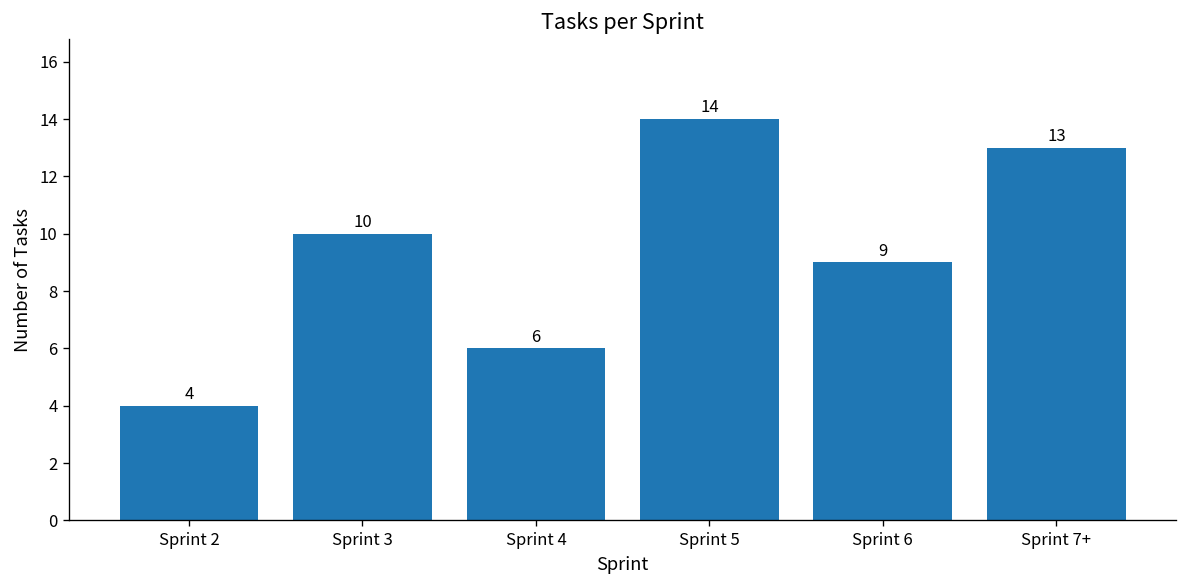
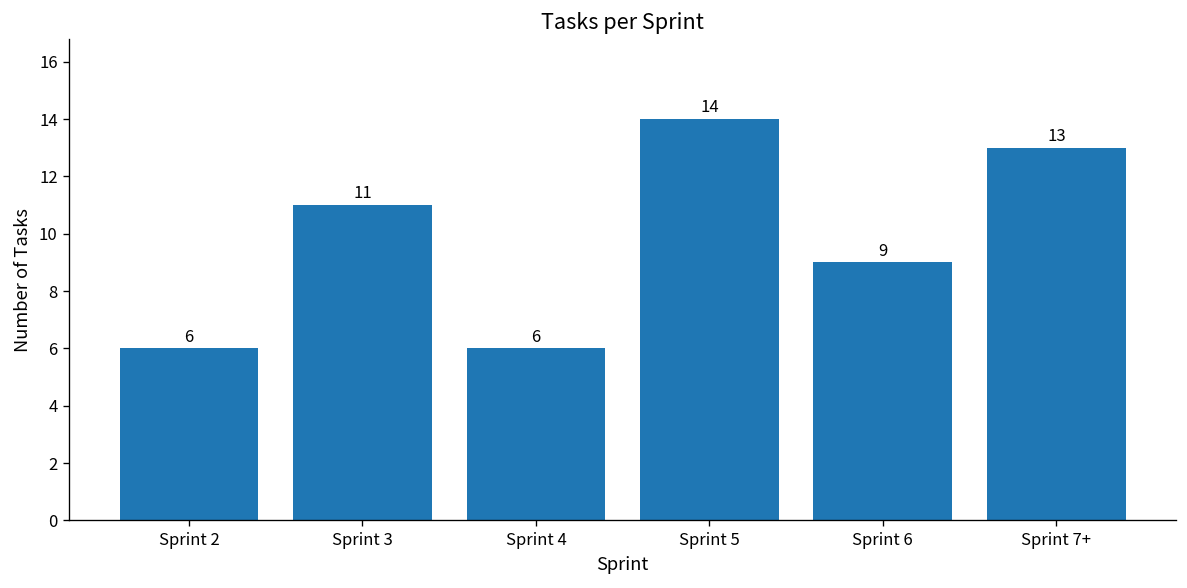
  {
-   "Sprint 2": 4,
-   "Sprint 3": 10,
+   "Sprint 2": 6,
+   "Sprint 3": 11,
    "Sprint 4": 6,
    "Sprint 5": 14,
    "Sprint 6": 9,
    "Sprint 7+": 13
  }
